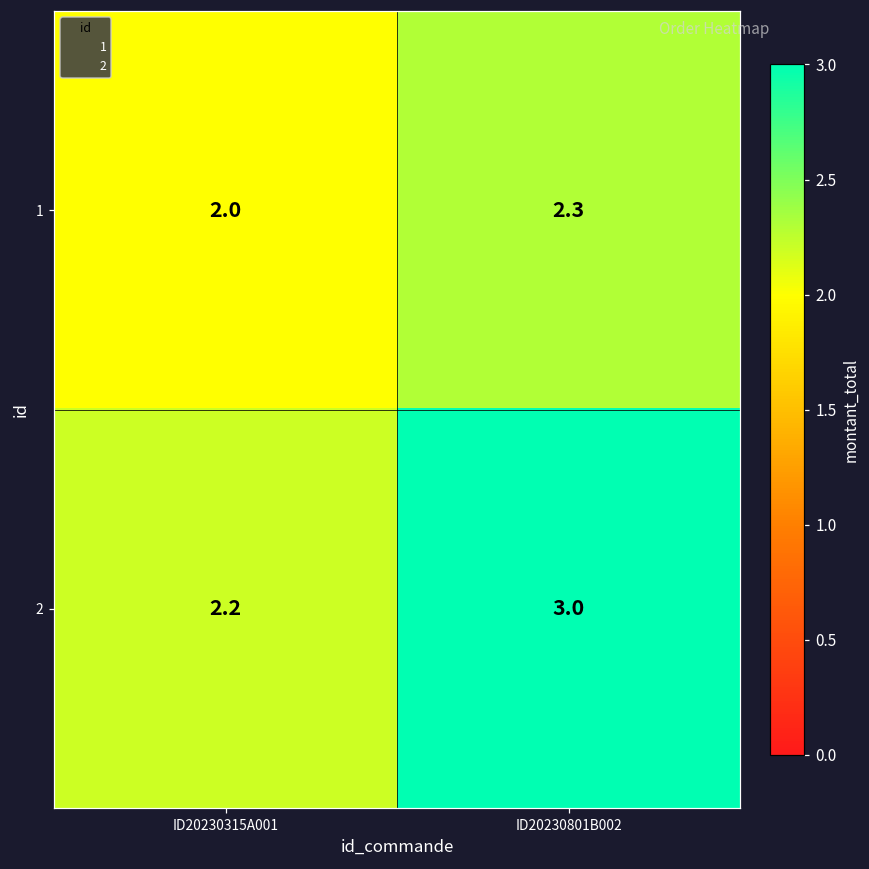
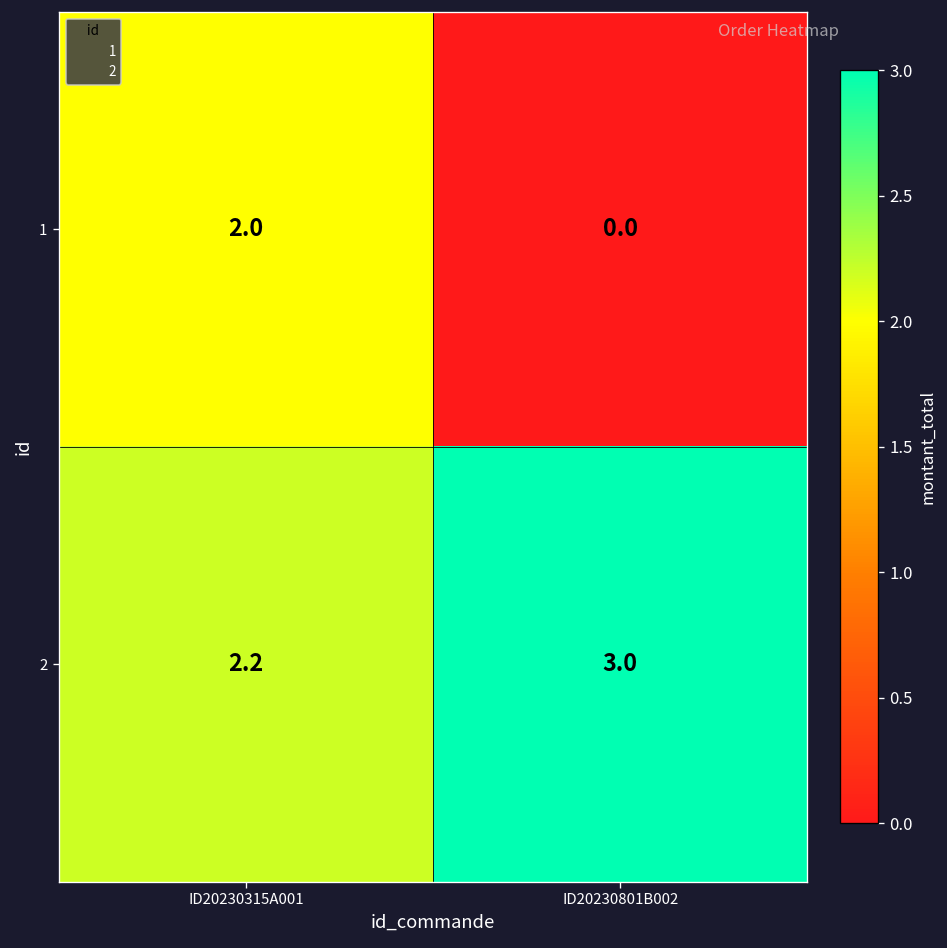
  {
    "1": {
      "ID20230315A001": 2.0,
-     "ID20230801B002": 2.3
+     "ID20230801B002": 0.0
    },
    "2": {
      "ID20230315A001": 2.2,
      "ID20230801B002": 3.0
    }
  }
